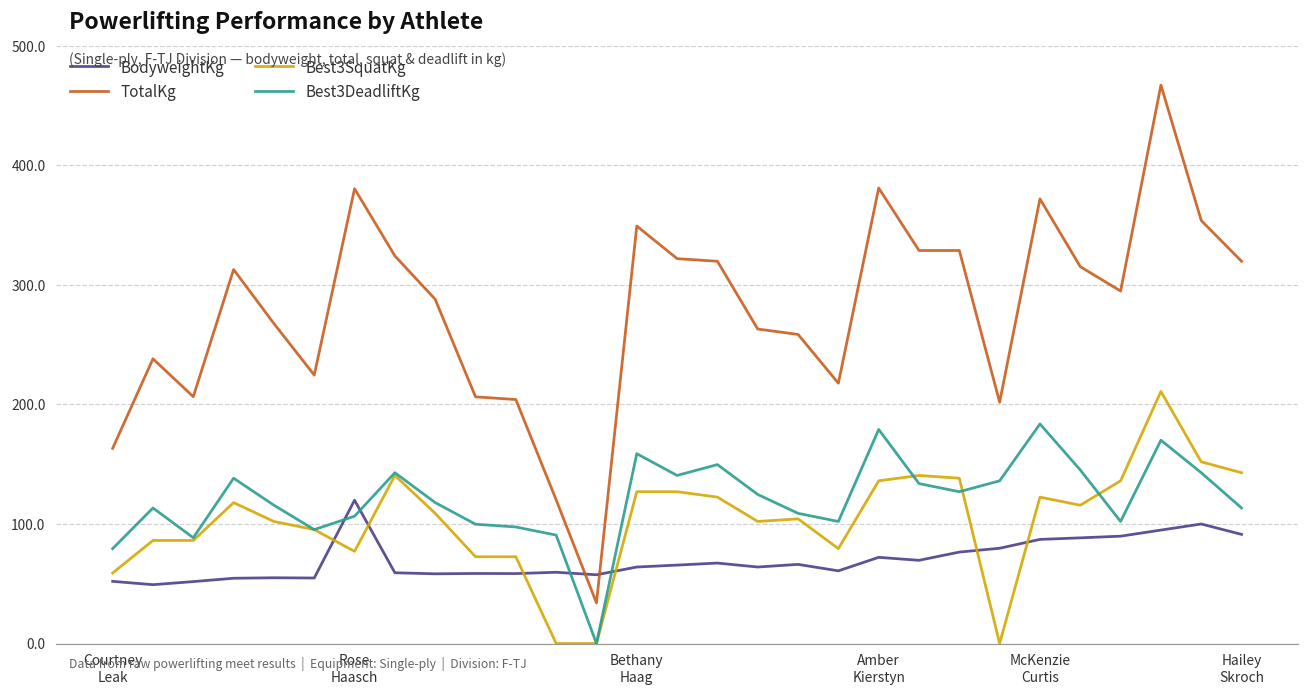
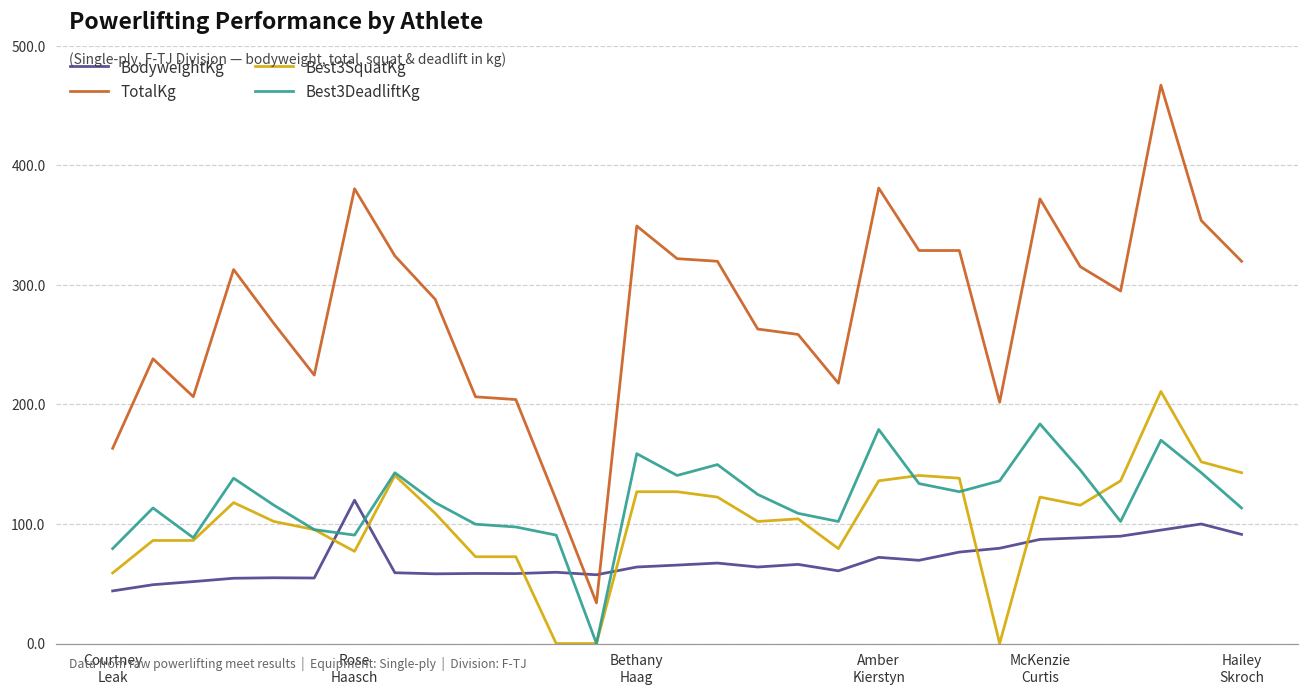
  {
    "BodyweightKg": {
-     "Courtney Leak": 52,
+     "Courtney Leak": 44,
      "Rose Haasch": 120,
      "Bethany Haag": 64,
      "Amber Kierstyn": 72,
      "McKenzie Curtis": 87,
      "Hailey Skroch": 91
    },
    "TotalKg": {
      "Courtney Leak": 163,
      "Rose Haasch": 381,
      "Bethany Haag": 349,
      "Amber Kierstyn": 381,
      "McKenzie Curtis": 372,
      "Hailey Skroch": 320
    },
    "Best3SquatKg": {
      "Courtney Leak": 59,
      "Rose Haasch": 77,
      "Bethany Haag": 127,
      "Amber Kierstyn": 136,
      "McKenzie Curtis": 123,
      "Hailey Skroch": 143
    },
    "Best3DeadliftKg": {
      "Courtney Leak": 79,
-     "Rose Haasch": 107,
+     "Rose Haasch": 91,
      "Bethany Haag": 159,
      "Amber Kierstyn": 179,
      "McKenzie Curtis": 184,
      "Hailey Skroch": 113
    }
  }
